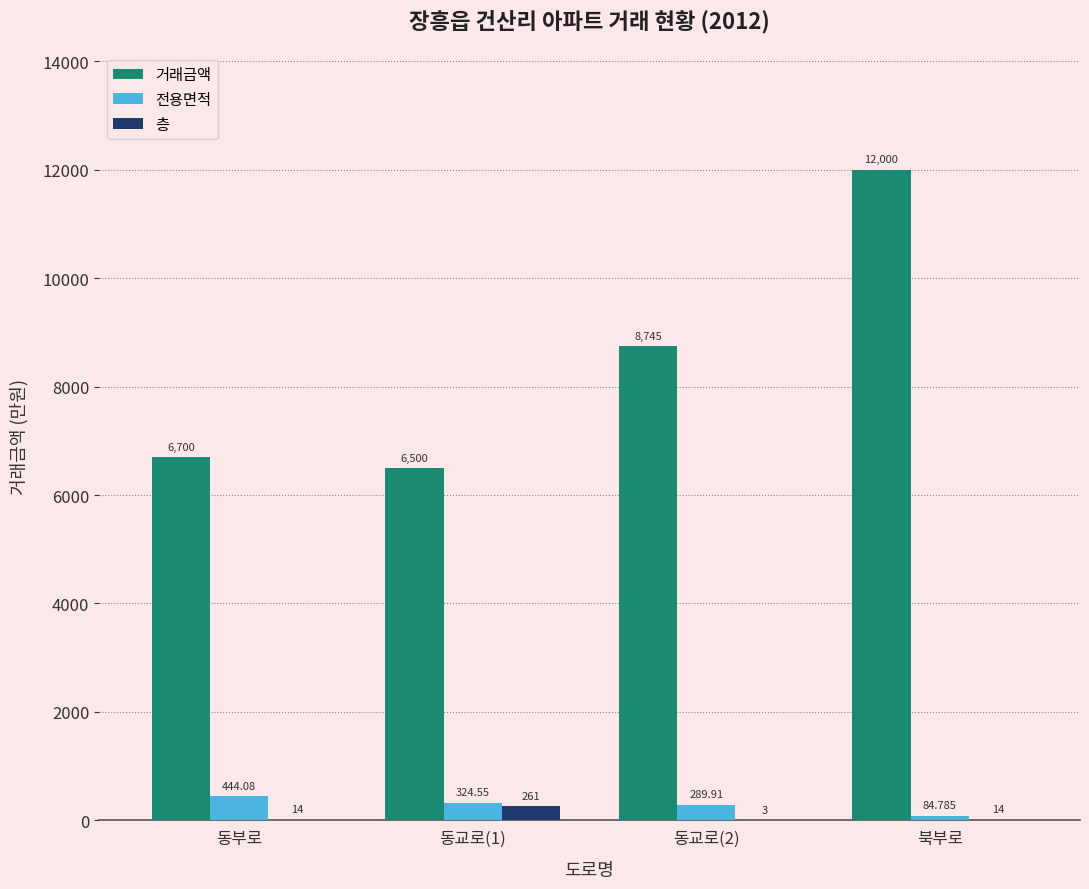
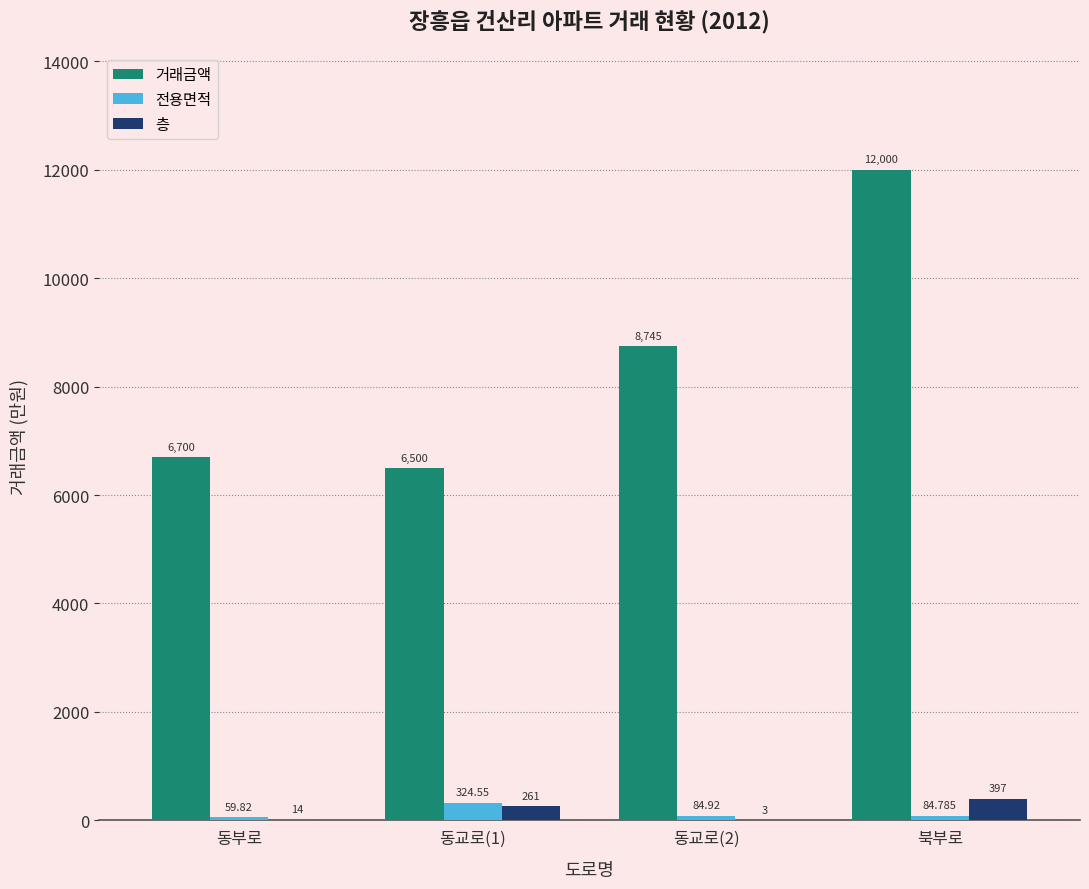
  {
    "거래금액": {
      "동부로": "6,700",
      "동교로(1)": "6,500",
      "동교로(2)": "8,745",
      "북부로": "12,000"
    },
    "전용면적": {
-     "동부로": "444.08",
+     "동부로": "59.82",
      "동교로(1)": "324.55",
-     "동교로(2)": "289.91",
+     "동교로(2)": "84.92",
      "북부로": "84.785"
    },
    "층": {
      "동부로": "14",
      "동교로(1)": "261",
      "동교로(2)": "3",
-     "북부로": "14"
+     "북부로": "397"
    }
  }
